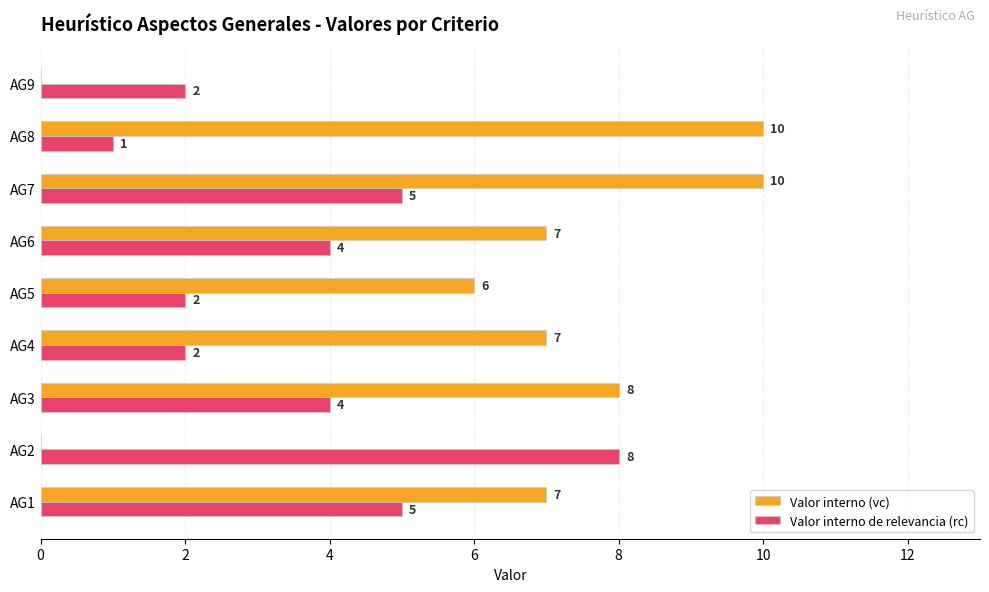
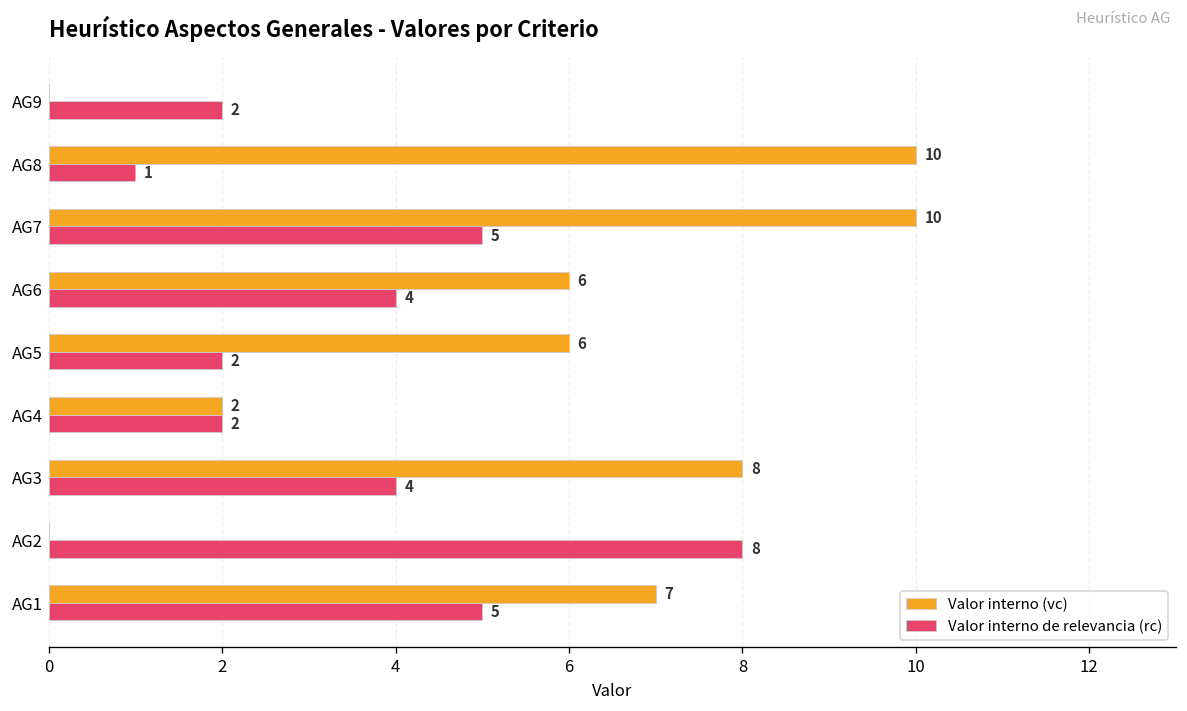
  {
    "Valor interno (vc)": {
      "AG8": 10,
      "AG7": 10,
-     "AG6": 7,
+     "AG6": 6,
      "AG5": 6,
-     "AG4": 7,
+     "AG4": 2,
      "AG3": 8,
      "AG1": 7
    },
    "Valor interno de relevancia (rc)": {
      "AG9": 2,
      "AG8": 1,
      "AG7": 5,
      "AG6": 4,
      "AG5": 2,
      "AG4": 2,
      "AG3": 4,
      "AG2": 8,
      "AG1": 5
    }
  }
